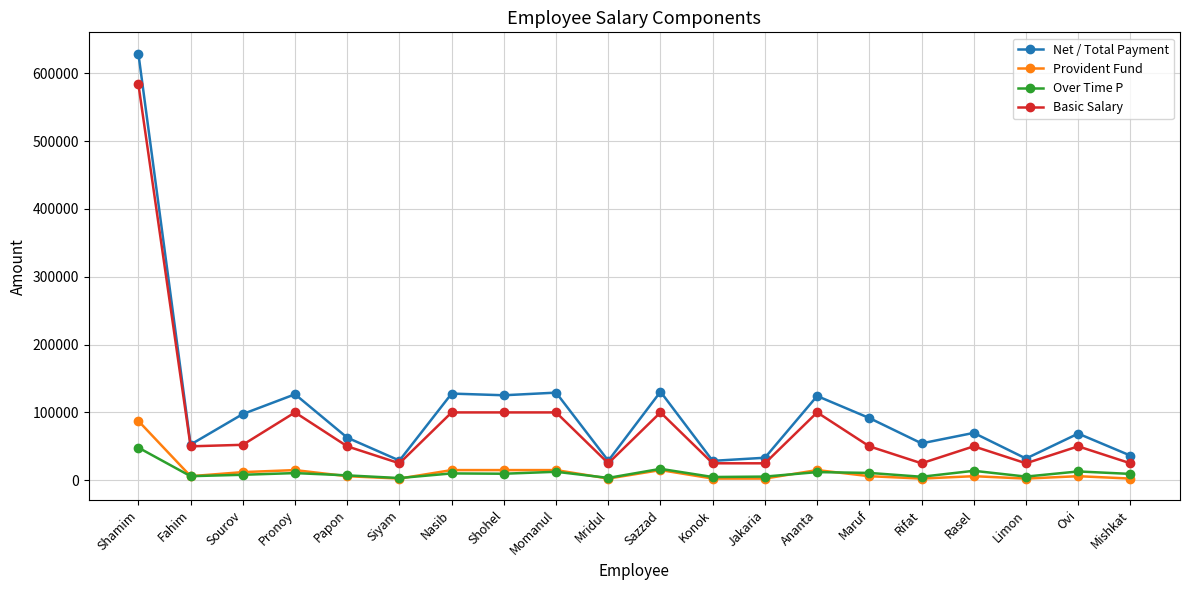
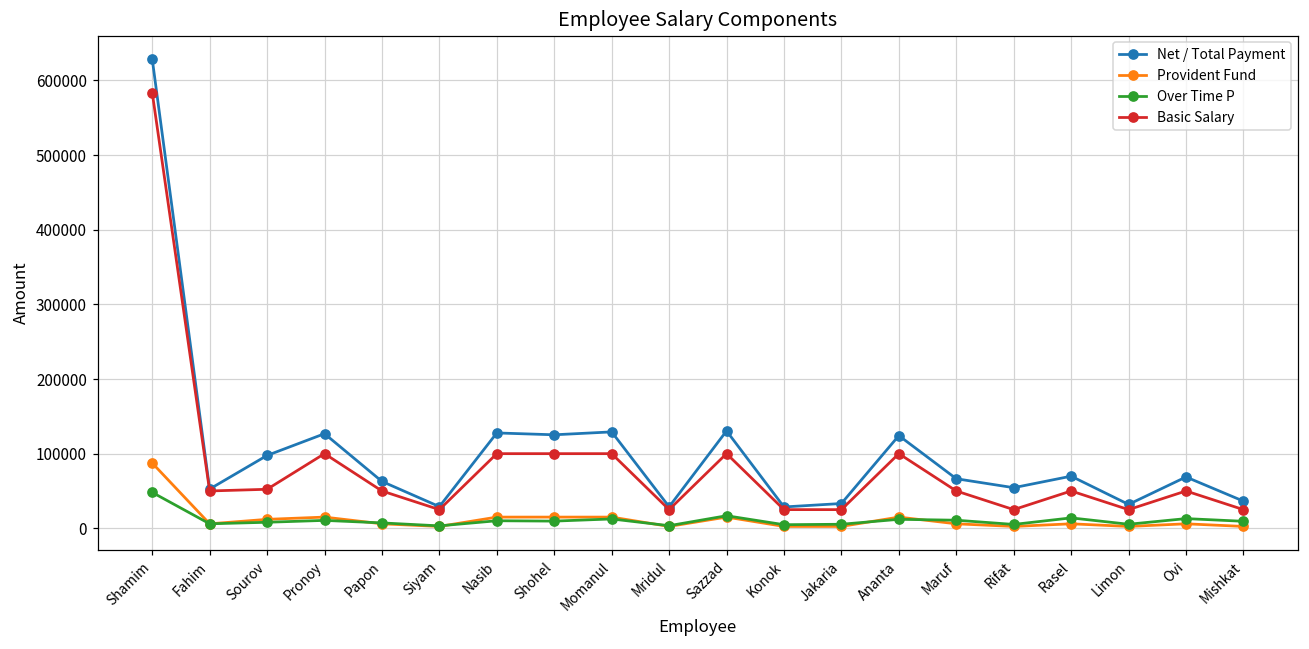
  {
    "Net / Total Payment": {
      "Shamim": 630000,
      "Sourov": 100000,
      "Pronoy": 130000,
      "Papon": 60000,
      "Siyam": 30000,
      "Nasib": 130000,
      "Shohel": 130000,
      "Momanul": 130000,
      "Mridul": 30000,
      "Sazzad": 130000,
      "Jakaria": 30000,
      "Ananta": 120000,
-     "Maruf": 90000,
+     "Maruf": 70000,
      "Rifat": 50000,
      "Rasel": 70000,
      "Limon": 30000,
      "Ovi": 70000,
      "Mishkat": 40000
    },
    "Provident Fund": {
      "Shamim": 90000,
      "Sourov": 10000,
      "Pronoy": 20000,
      "Nasib": 20000,
      "Shohel": 20000,
      "Maruf": 10000,
      "Rasel": 10000,
      "Ovi": 10000,
      "Mishkat": 0
    },
    "Over Time P": {
      "Shamim": 50000,
      "Sourov": 10000,
      "Pronoy": 10000,
      "Nasib": 10000,
      "Shohel": 10000,
      "Maruf": 10000,
      "Rasel": 10000,
      "Ovi": 10000,
      "Mishkat": 10000
    },
    "Basic Salary": {
      "Shamim": 580000,
      "Sourov": 50000,
      "Pronoy": 100000,
      "Papon": 50000,
      "Siyam": 30000,
      "Nasib": 100000,
      "Shohel": 100000,
      "Momanul": 100000,
      "Mridul": 30000,
      "Sazzad": 100000,
      "Jakaria": 30000,
      "Ananta": 100000,
      "Maruf": 50000,
      "Rifat": 30000,
      "Rasel": 50000,
      "Limon": 30000,
      "Ovi": 50000,
      "Mishkat": 30000
    }
  }
